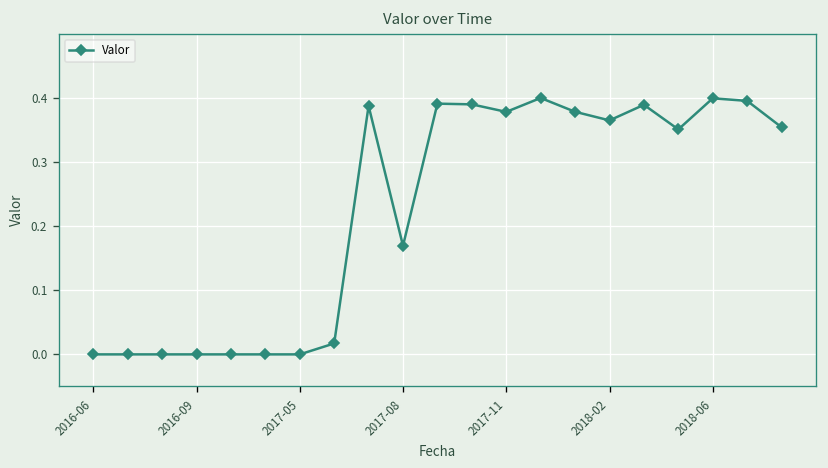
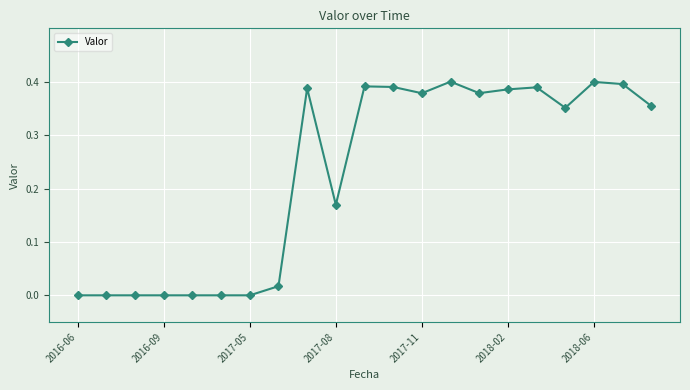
  {
    "2016-06": 0.00,
    "2016-09": 0.00,
    "2017-05": 0.00,
    "2017-08": 0.17,
    "2017-11": 0.38,
-   "2018-02": 0.37,
+   "2018-02": 0.39,
    "2018-06": 0.40
  }
